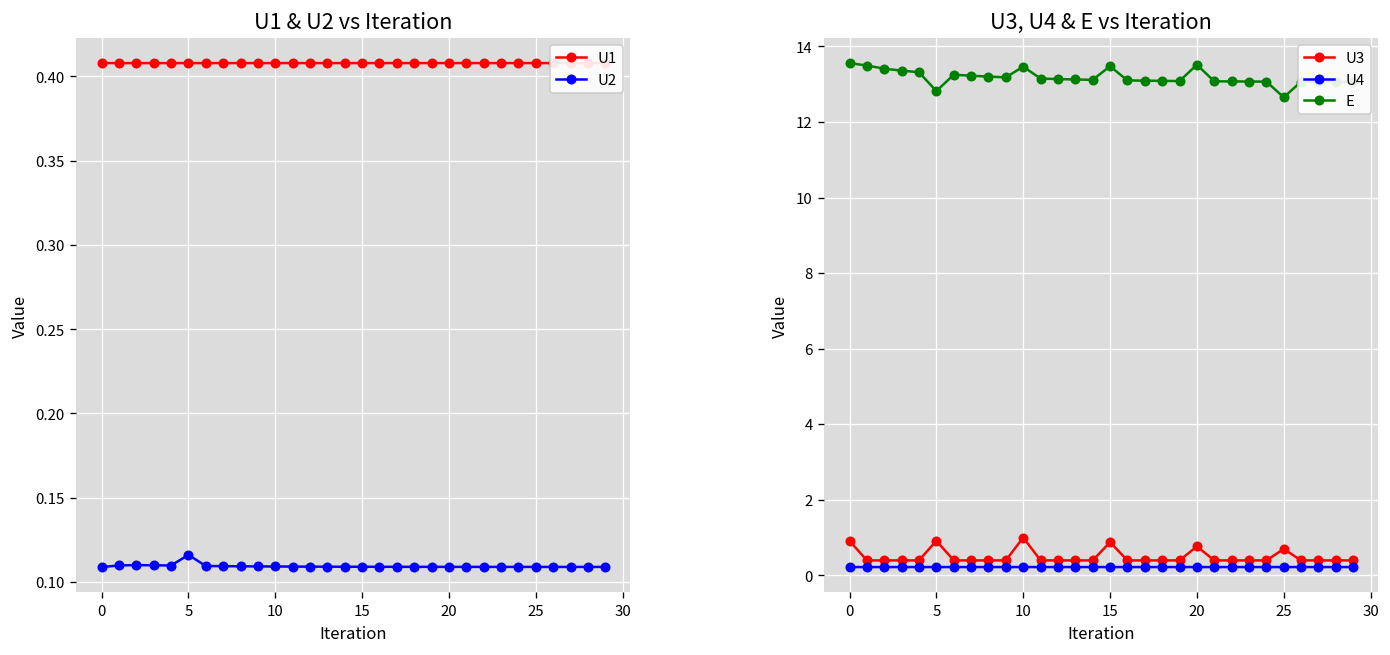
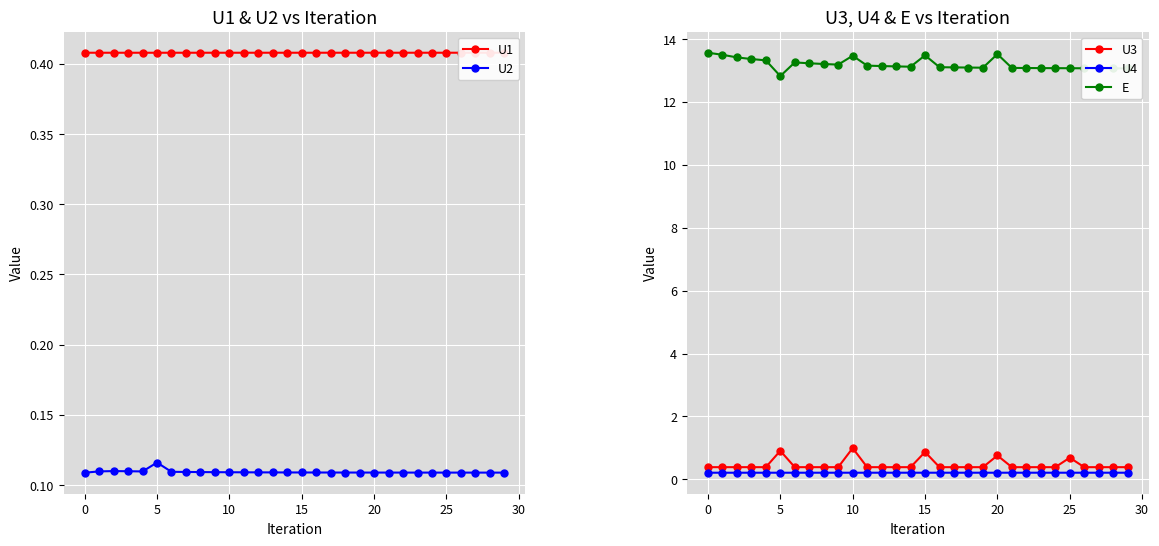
  {
    "U1 & U2 vs Iteration": {
      "U1": {
        "0": 0.408,
        "5": 0.408,
        "10": 0.408,
        "15": 0.408,
        "20": 0.408,
        "25": 0.408
      },
      "U2": {
        "0": 0.109,
        "5": 0.116,
        "10": 0.109,
        "15": 0.109,
        "20": 0.109,
        "25": 0.109
      }
    },
    "U3, U4 & E vs Iteration": {
      "U3": {
-       "0": 0.9,
+       "0": 0.4,
        "5": 0.9,
        "10": 1.0,
        "15": 0.9,
        "20": 0.8,
        "25": 0.7
      },
      "U4": {
        "0": 0.2,
        "5": 0.2,
        "10": 0.2,
        "15": 0.2,
        "20": 0.2,
        "25": 0.2
      },
      "E": {
        "0": 13.6,
        "5": 12.8,
        "10": 13.5,
        "15": 13.5,
        "20": 13.5,
-       "25": 12.7
+       "25": 13.1
      }
    }
  }
